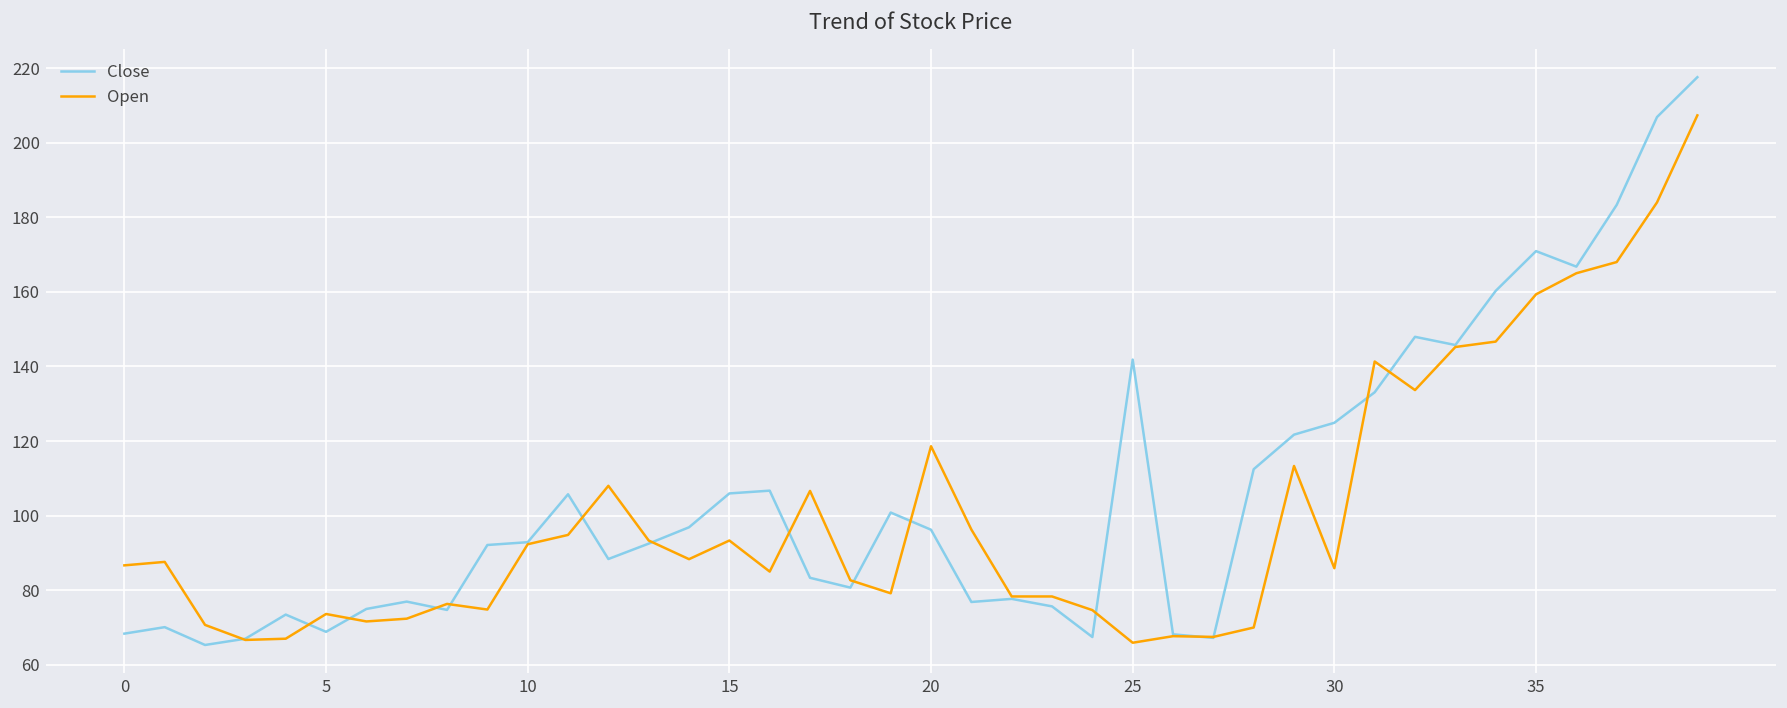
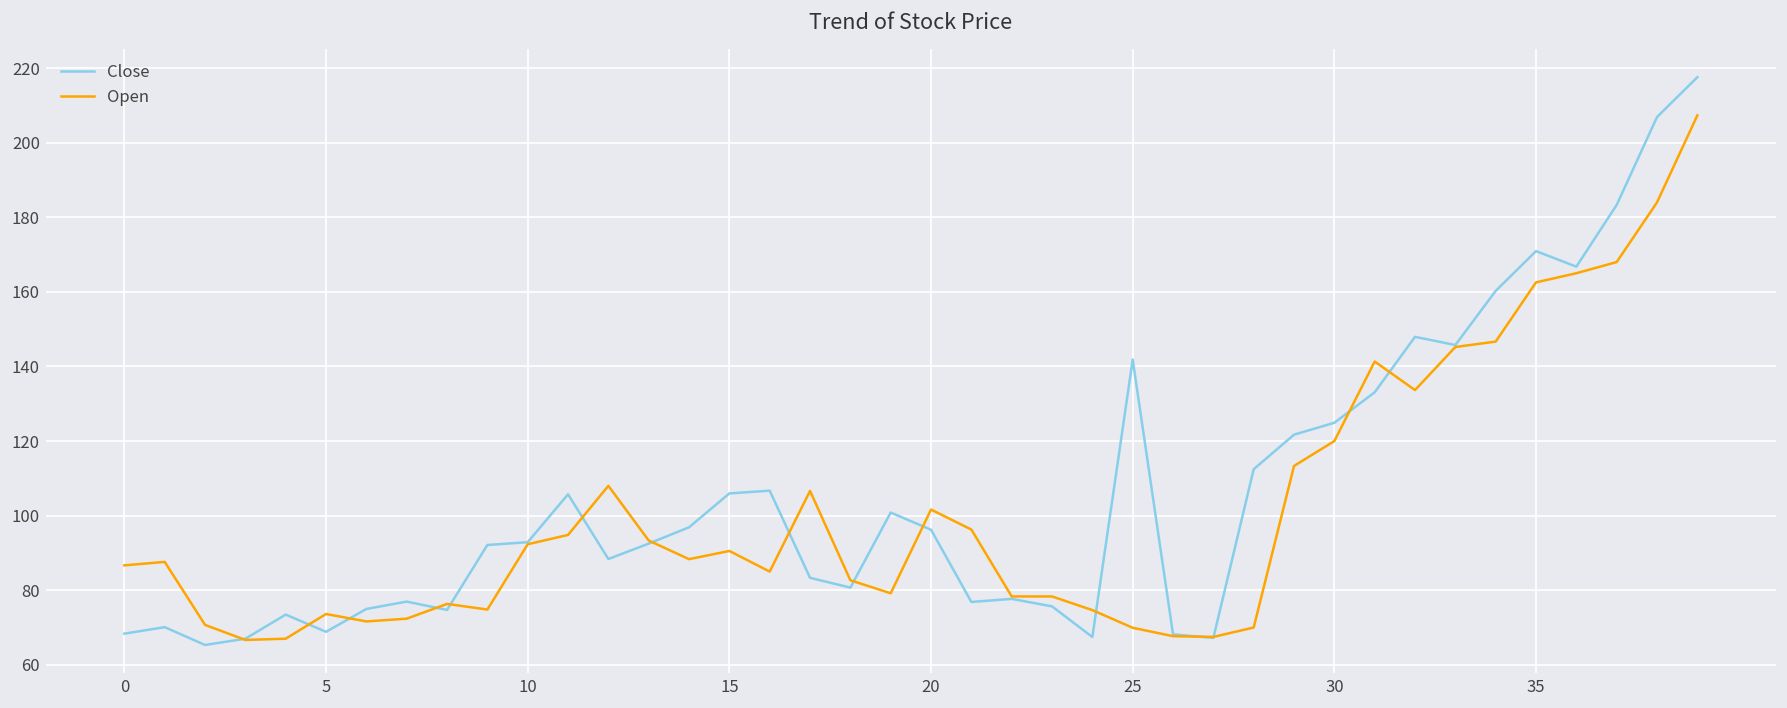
  {
    "Close": {
      "0": 68,
      "5": 69,
      "15": 106,
      "20": 96,
      "25": 142,
      "30": 125,
      "35": 171
    },
    "Open": {
      "0": 87,
      "5": 74,
-     "15": 93,
-     "20": 119,
-     "25": 66,
-     "30": 86,
-     "35": 159
+     "15": 91,
+     "20": 102,
+     "25": 70,
+     "30": 120,
+     "35": 163
    }
  }
